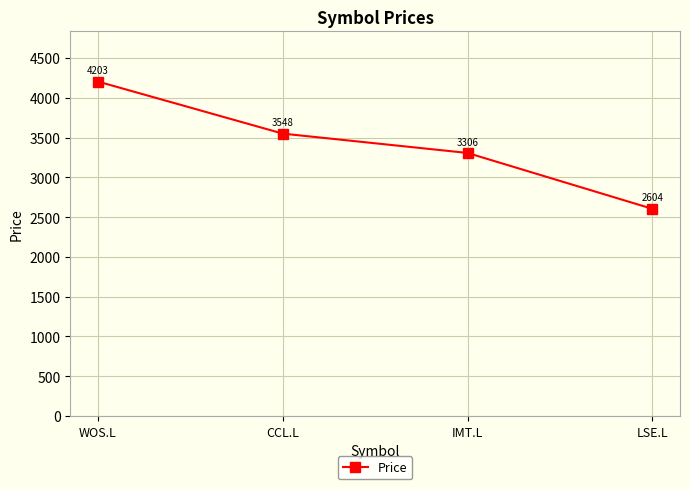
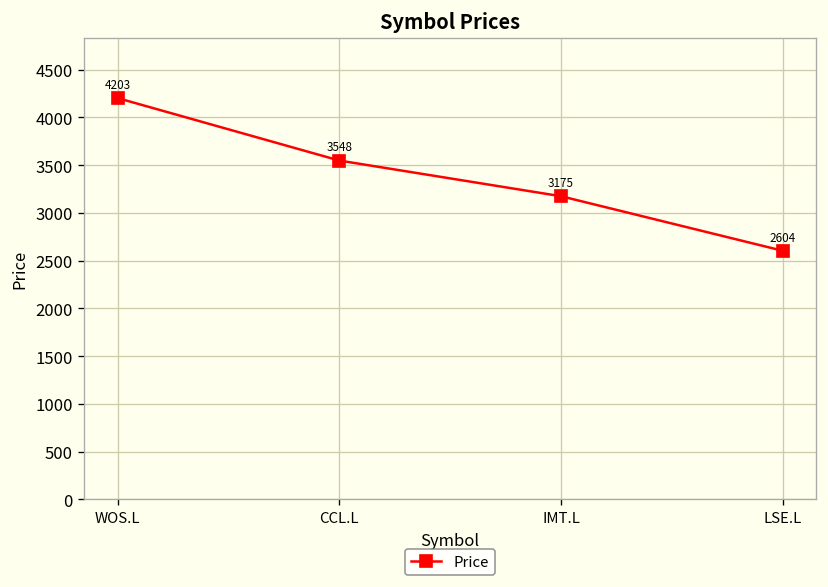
  {
    "WOS.L": 4203,
-   "IMT.L": 3306,
+   "IMT.L": 3175,
    "LSE.L": 2604
  }
